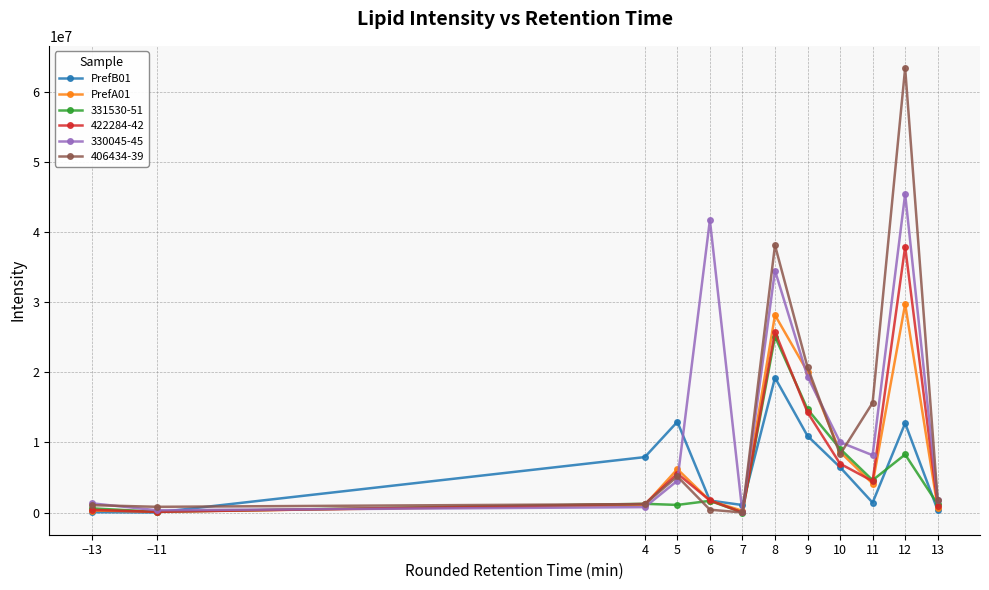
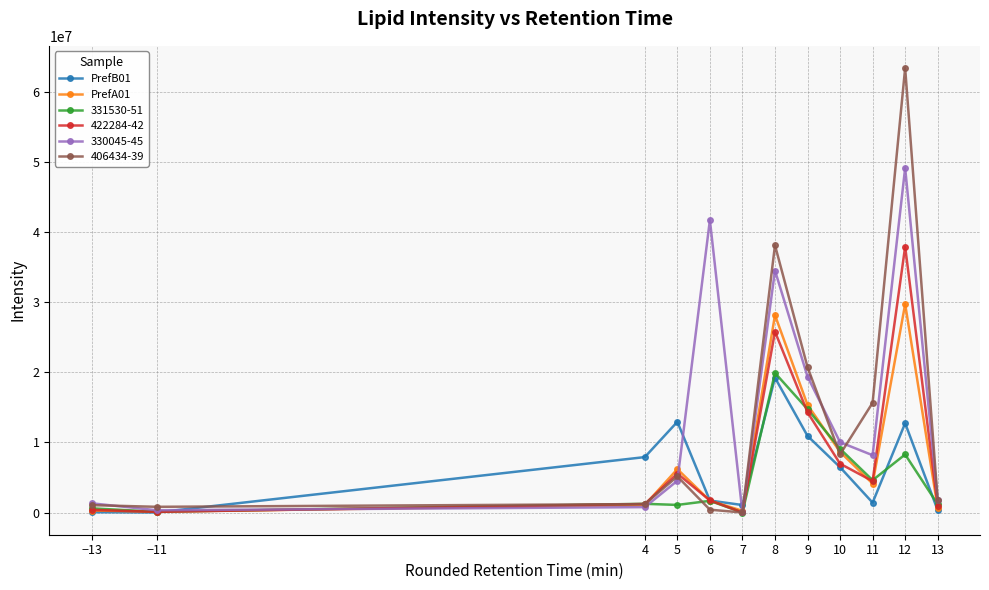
  {
    "PrefB01": {
      "4": 8000000,
      "5": 13000000,
      "7": 1000000,
      "8": 19000000,
      "9": 11000000,
      "10": 6000000,
      "11": 1000000,
      "12": 13000000
    },
    "PrefA01": {
      "5": 6000000,
      "8": 28000000,
-     "9": 20000000,
+     "9": 15000000,
      "12": 30000000
    },
    "331530-51": {
      "5": 1000000,
-     "8": 25000000,
+     "8": 20000000,
      "9": 15000000,
      "10": 9000000,
      "12": 8000000
    },
    "422284-42": {
      "5": 6000000,
      "8": 26000000,
      "9": 14000000,
      "10": 7000000,
      "12": 38000000
    },
    "330045-45": {
      "5": 5000000,
      "6": 42000000,
      "8": 34000000,
      "9": 19000000,
      "10": 10000000,
      "11": 8000000,
-     "12": 45000000
+     "12": 49000000
    },
    "406434-39": {
      "−11": 1000000,
      "5": 5000000,
      "6": 0,
      "8": 38000000,
      "9": 21000000,
      "11": 16000000,
      "12": 63000000
    }
  }
